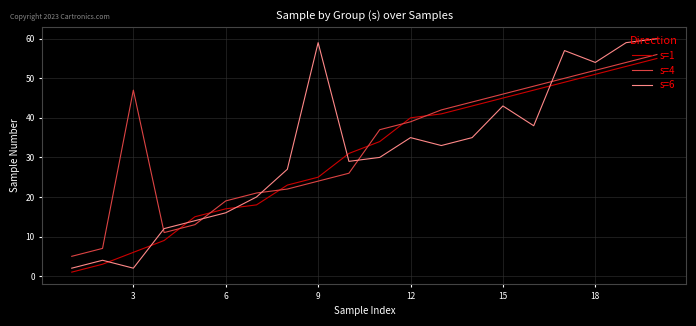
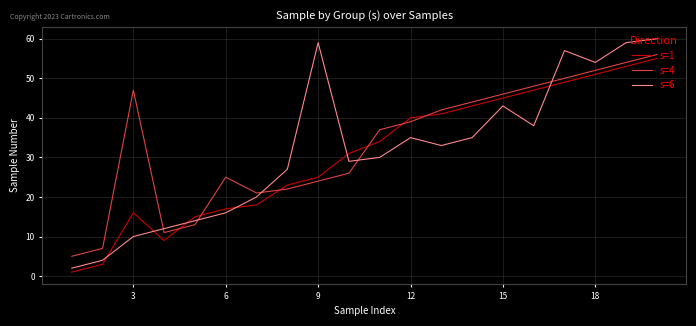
  {
    "s=1": {
-     "3": 6,
+     "3": 16,
      "6": 17,
      "9": 25,
      "12": 40,
      "15": 45,
      "18": 51
    },
    "s=4": {
      "3": 47,
-     "6": 19,
+     "6": 25,
      "9": 24,
      "12": 39,
      "15": 46,
      "18": 52
    },
    "s=6": {
-     "3": 2,
+     "3": 10,
      "6": 16,
      "9": 59,
      "12": 35,
      "15": 43,
      "18": 54
    }
  }
